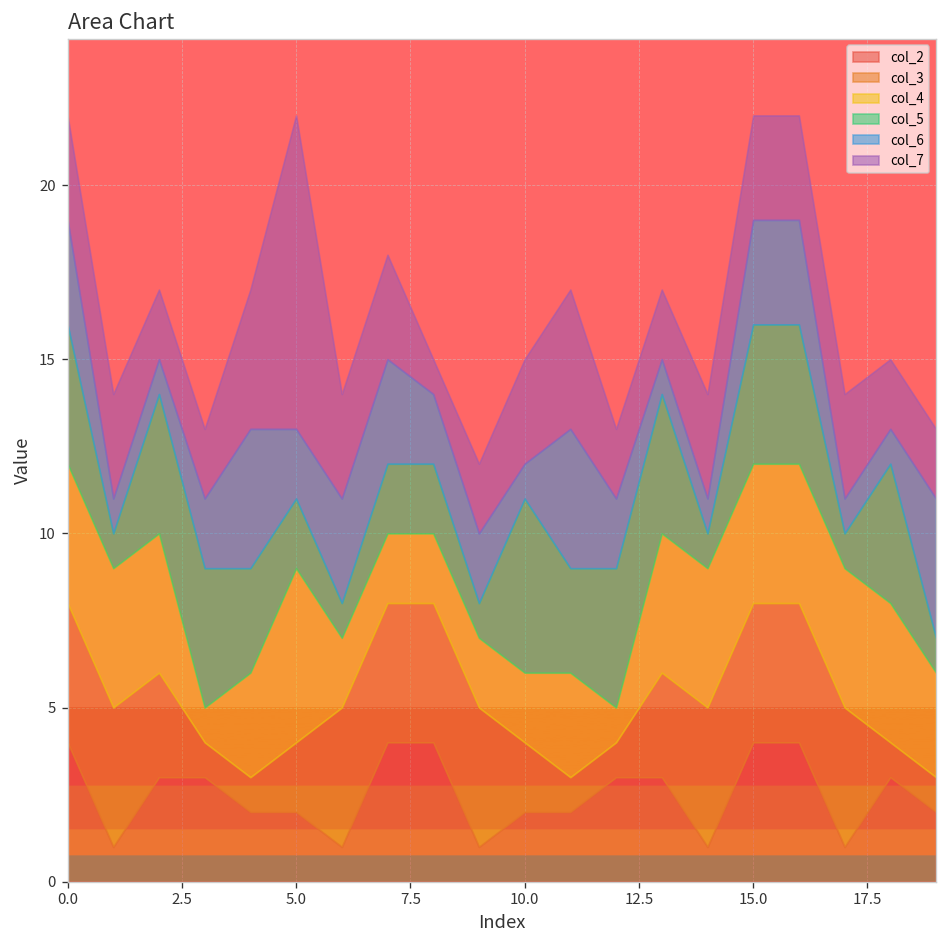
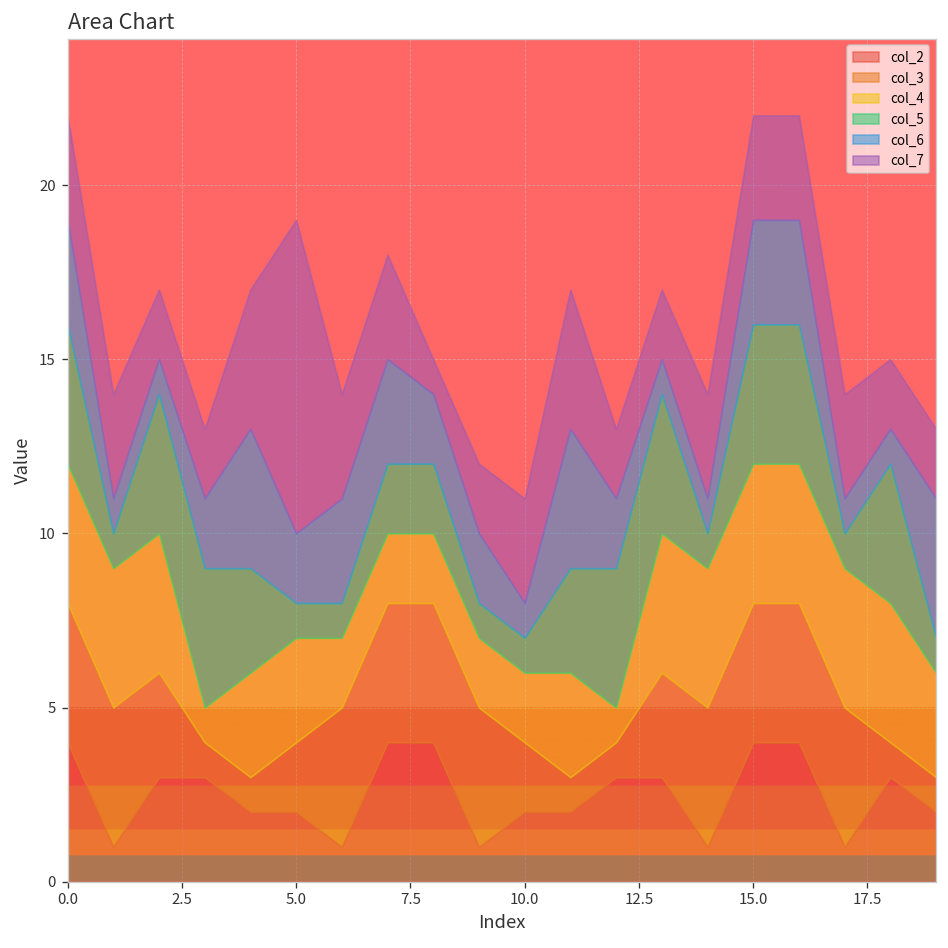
  {
    "col_4": {
      "0.0": 4,
-     "5.0": 5,
+     "5.0": 3,
      "10.0": 2,
      "15.0": 4
    },
    "col_5": {
      "0.0": 4,
-     "5.0": 2,
-     "10.0": 5,
+     "5.0": 1,
+     "10.0": 1,
      "15.0": 4
    },
    "col_6": {
      "0.0": 3,
      "5.0": 2,
      "10.0": 1,
      "15.0": 3
    },
    "col_7": {
      "0.0": 3,
      "5.0": 9,
      "10.0": 3,
      "15.0": 3
    }
  }
